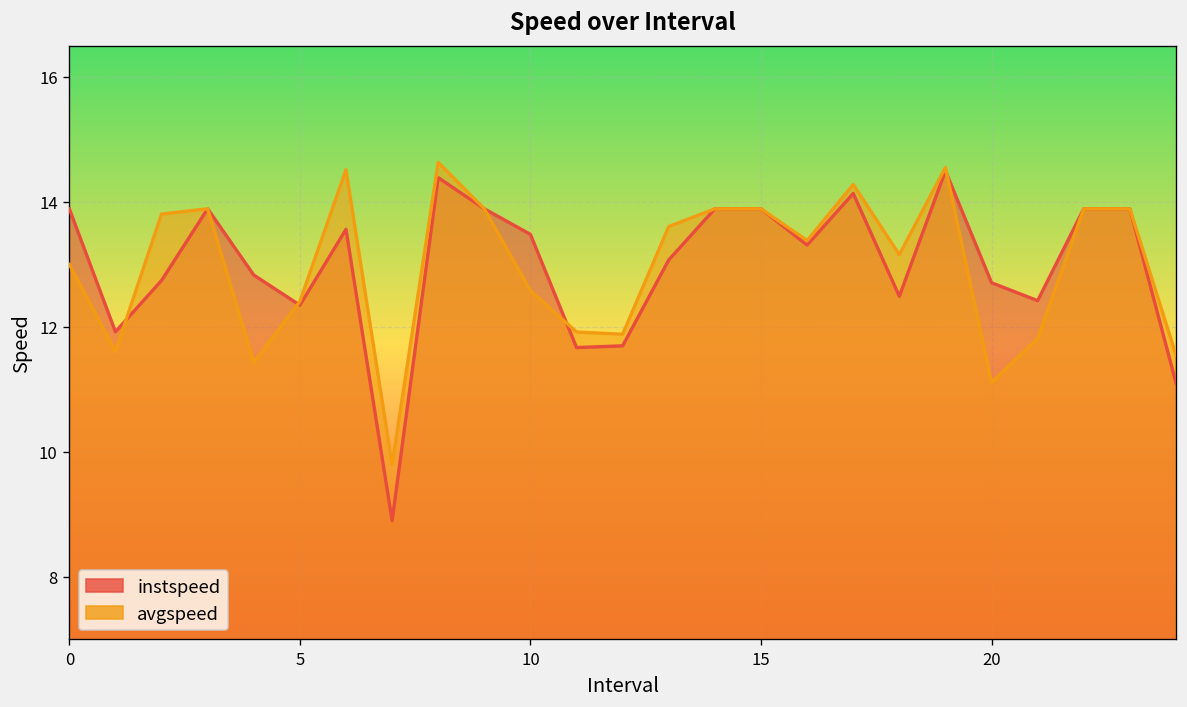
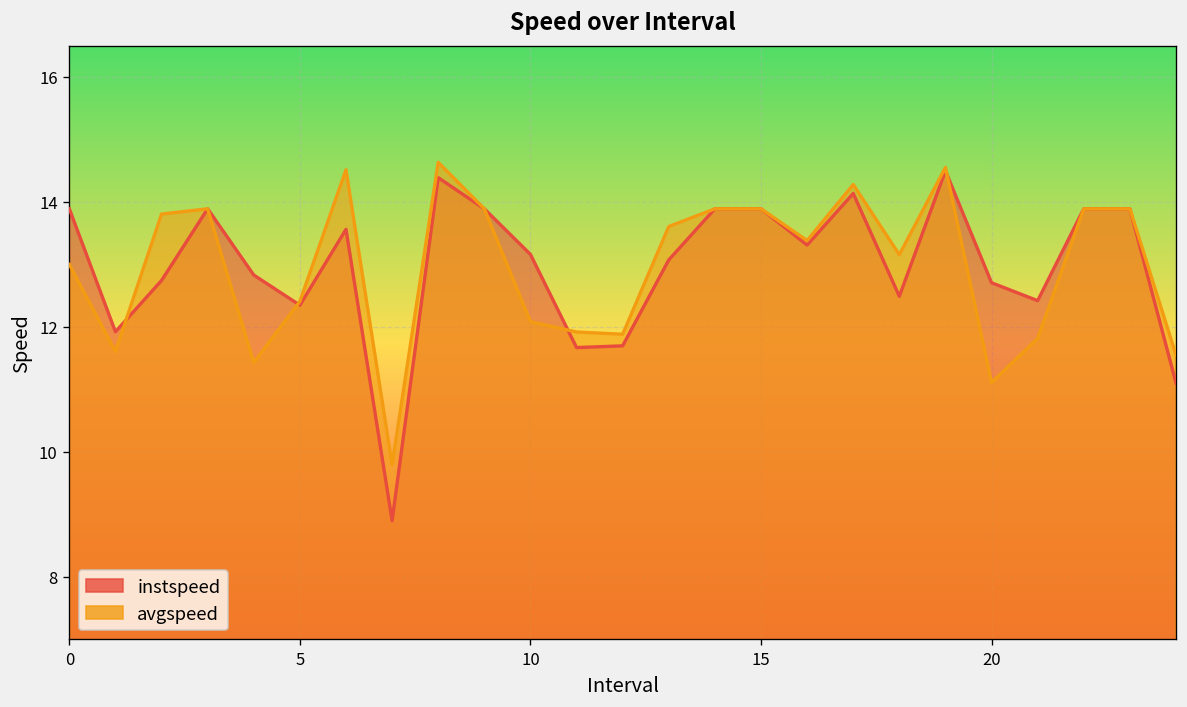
  {
    "instspeed": {
      "0": 13.9,
      "5": 12.3,
-     "10": 13.5,
+     "10": 13.2,
      "20": 12.7
    },
    "avgspeed": {
      "0": 13.0,
      "5": 12.4,
-     "10": 12.6,
+     "10": 12.1,
      "20": 11.1
    }
  }
